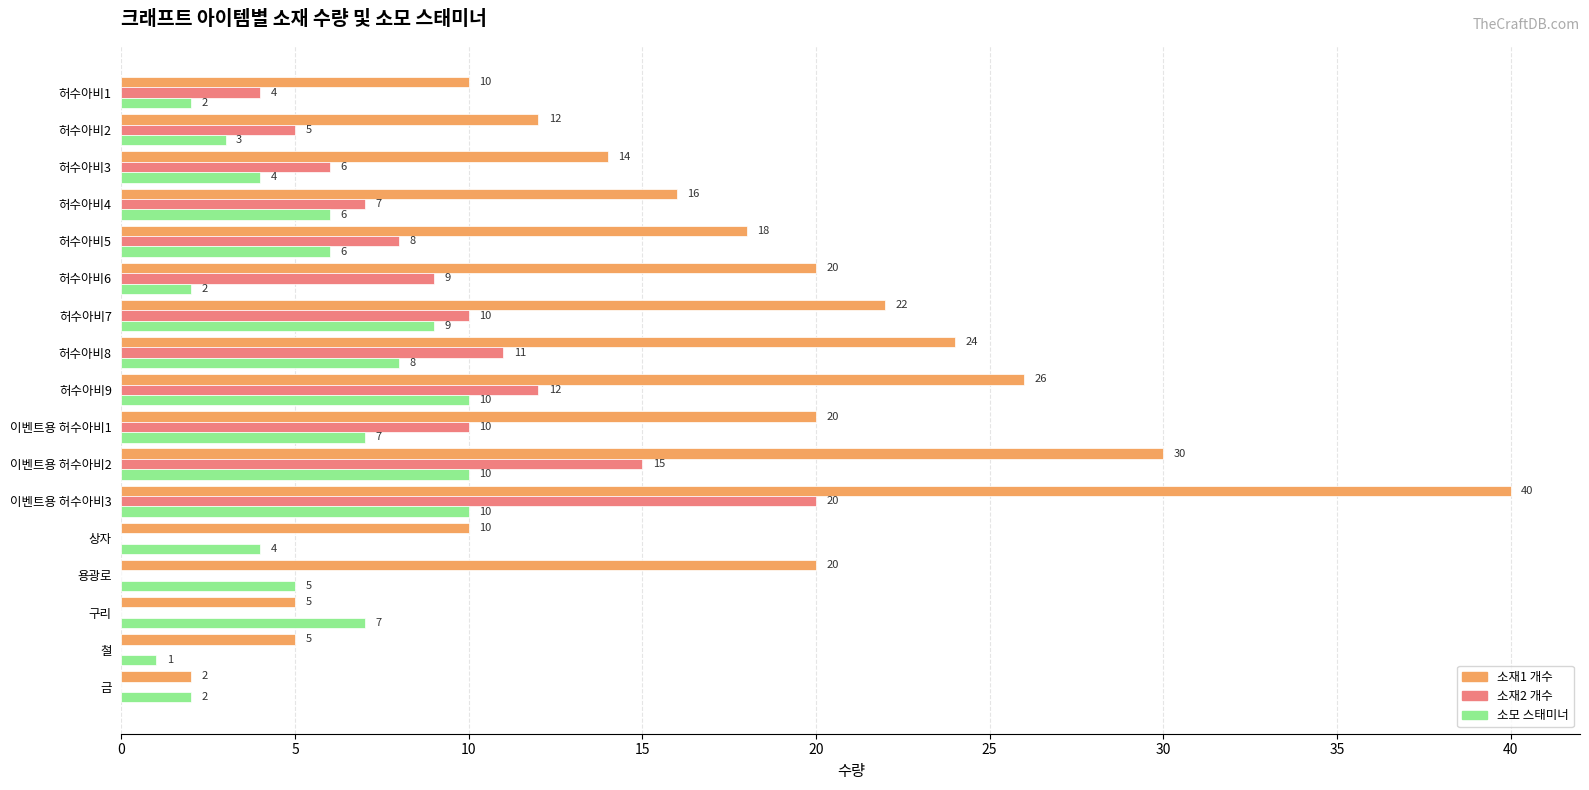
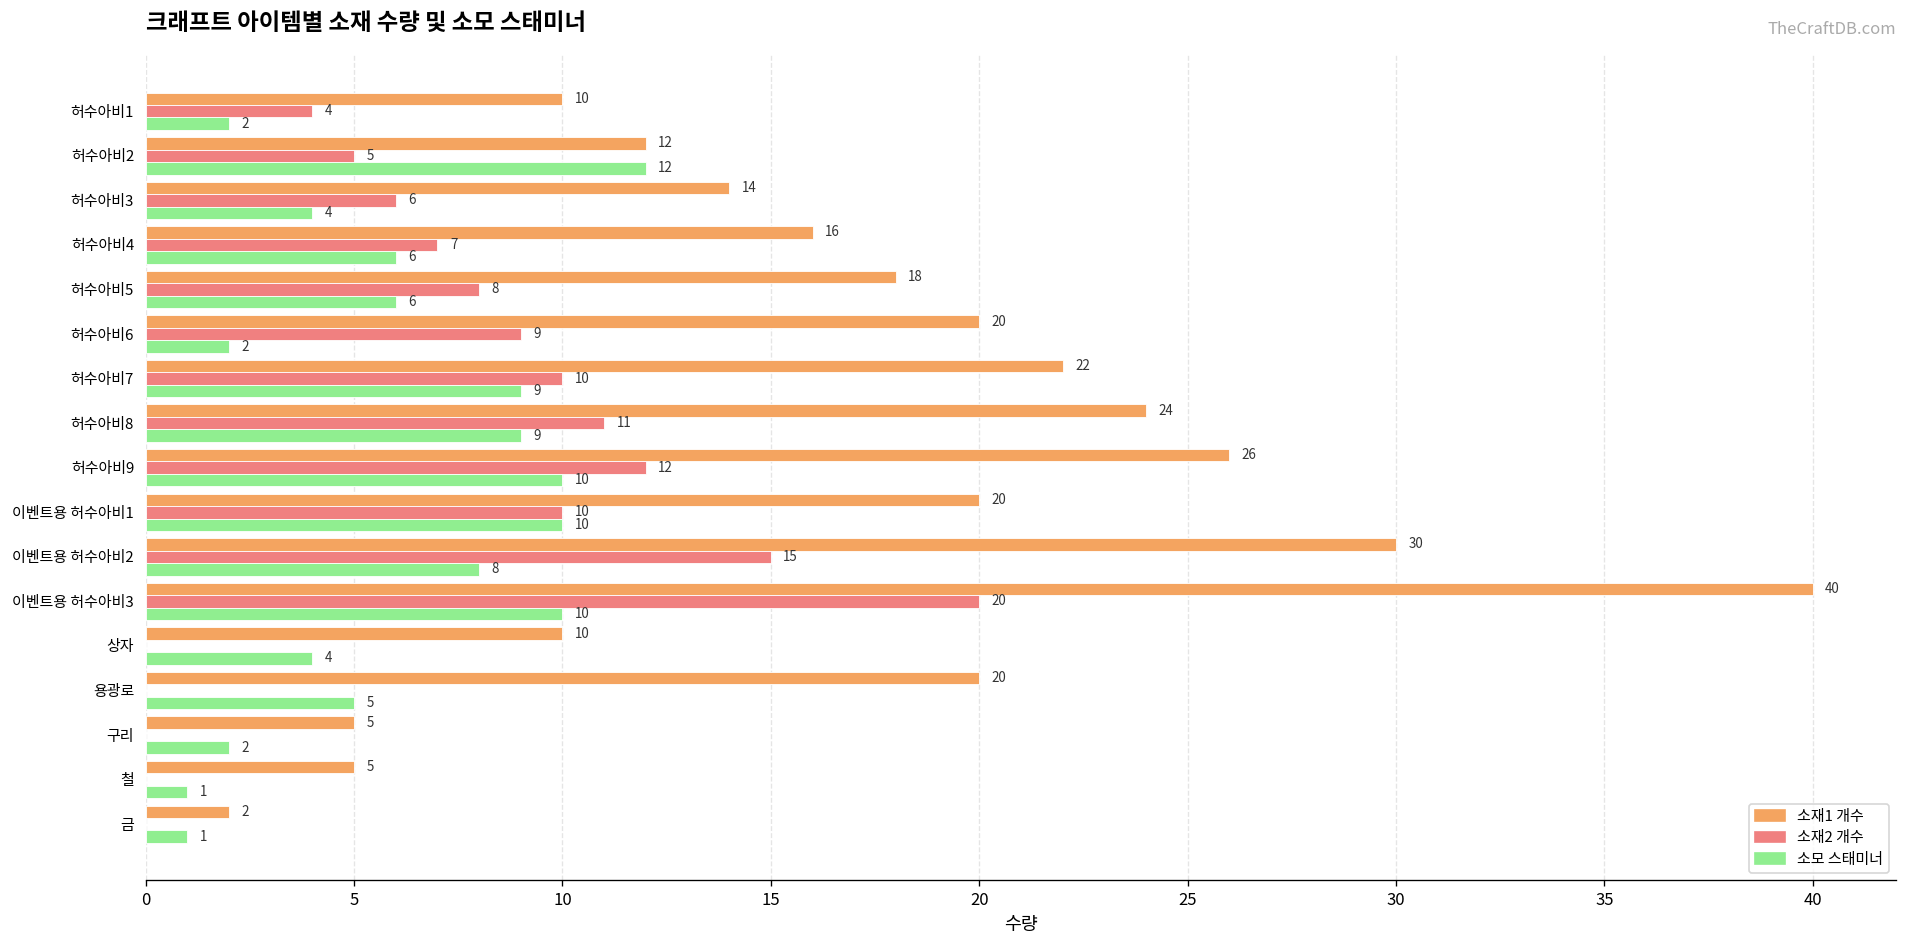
  {
    "소모 스태미너": {
      "허수아비1": 2,
-     "허수아비2": 3,
+     "허수아비2": 12,
      "허수아비3": 4,
      "허수아비4": 6,
      "허수아비5": 6,
      "허수아비6": 2,
      "허수아비7": 9,
-     "허수아비8": 8,
+     "허수아비8": 9,
      "허수아비9": 10,
-     "이벤트용 허수아비1": 7,
-     "이벤트용 허수아비2": 10,
+     "이벤트용 허수아비1": 10,
+     "이벤트용 허수아비2": 8,
      "이벤트용 허수아비3": 10,
      "상자": 4,
      "용광로": 5,
-     "구리": 7,
+     "구리": 2,
      "철": 1,
-     "금": 2
+     "금": 1
    }
  }
